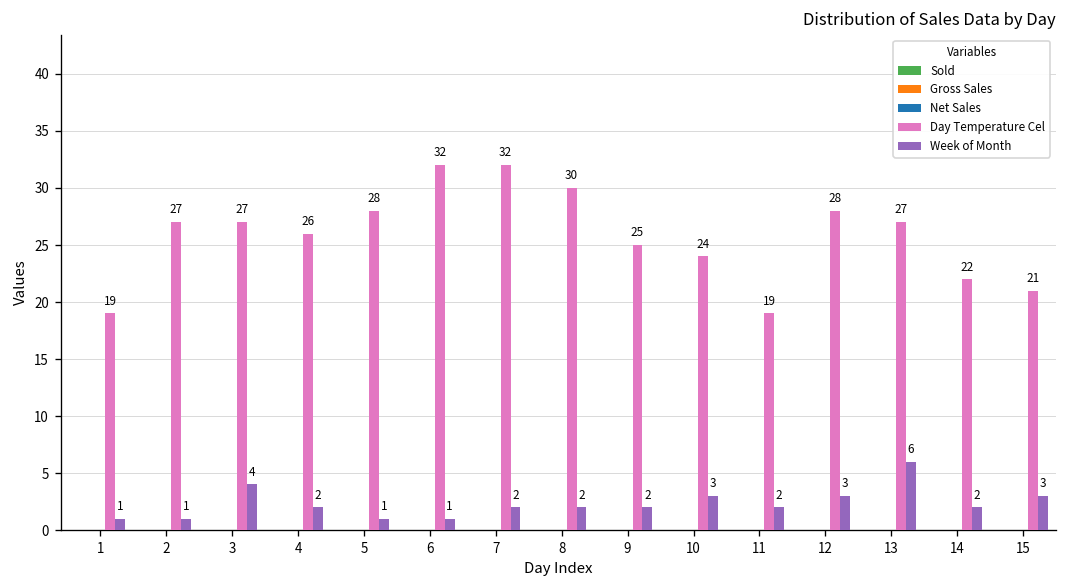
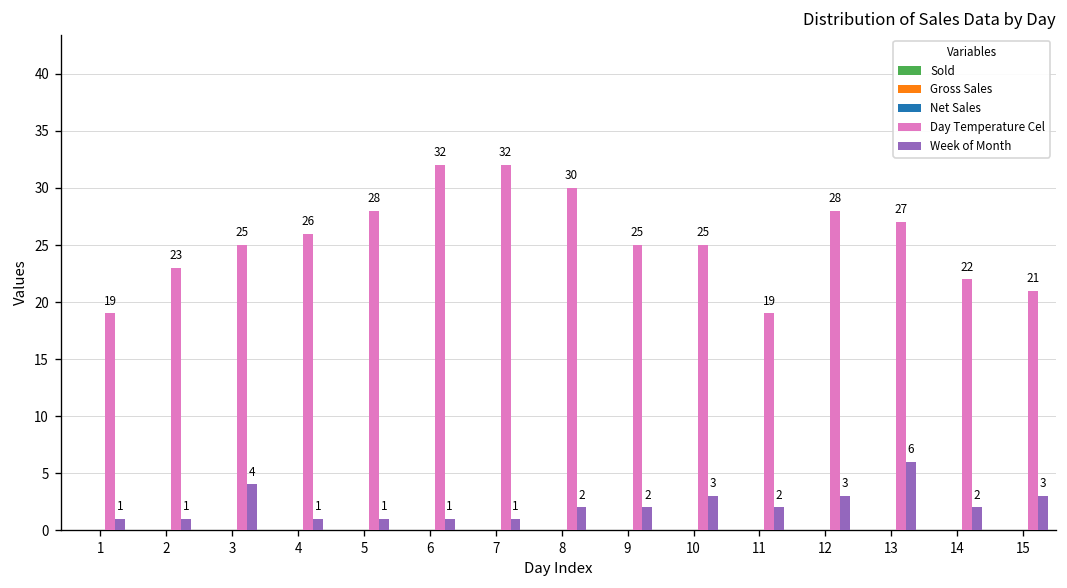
  {
    "Sold": {
      "1": 0,
      "2": 0,
      "3": 0,
      "4": 0,
      "5": 0,
      "6": 0,
      "7": 0,
      "8": 0,
      "9": 0,
      "10": 0,
      "11": 0,
      "12": 0,
      "13": 0,
      "14": 0,
      "15": 0
    },
    "Gross Sales": {
      "1": 0,
      "2": 0,
      "3": 0,
      "4": 0,
      "5": 0,
      "6": 0,
      "7": 0,
      "8": 0,
      "9": 0,
      "10": 0,
      "11": 0,
      "12": 0,
      "13": 0,
      "14": 0,
      "15": 0
    },
    "Net Sales": {
      "1": 0,
      "2": 0,
      "3": 0,
      "4": 0,
      "5": 0,
      "6": 0,
      "7": 0,
      "8": 0,
      "9": 0,
      "10": 0,
      "11": 0,
      "12": 0,
      "13": 0,
      "14": 0,
      "15": 0
    },
    "Day Temperature Cel": {
      "1": 19,
-     "2": 27,
-     "3": 27,
+     "2": 23,
+     "3": 25,
      "4": 26,
      "5": 28,
      "6": 32,
      "7": 32,
      "8": 30,
      "9": 25,
-     "10": 24,
+     "10": 25,
      "11": 19,
      "12": 28,
      "13": 27,
      "14": 22,
      "15": 21
    },
    "Week of Month": {
      "1": 1,
      "2": 1,
      "3": 4,
-     "4": 2,
+     "4": 1,
      "5": 1,
      "6": 1,
-     "7": 2,
+     "7": 1,
      "8": 2,
      "9": 2,
      "10": 3,
      "11": 2,
      "12": 3,
      "13": 6,
      "14": 2,
      "15": 3
    }
  }
